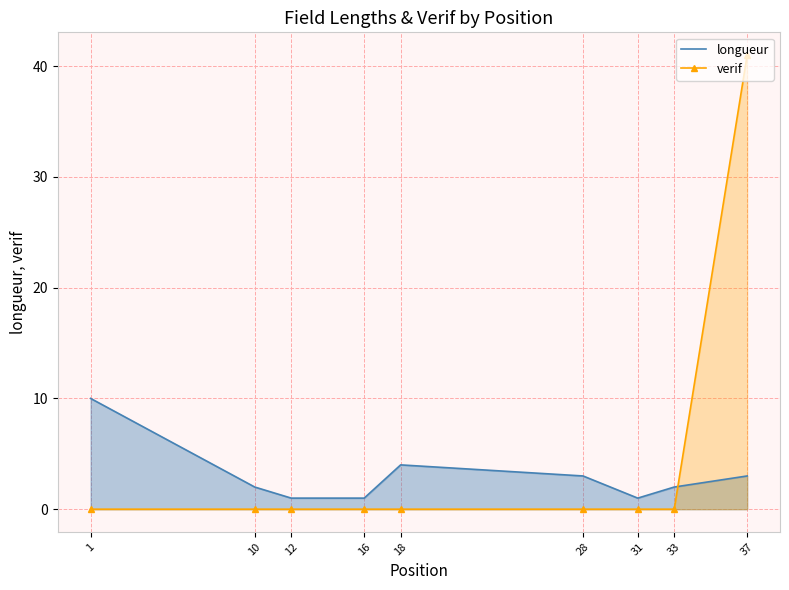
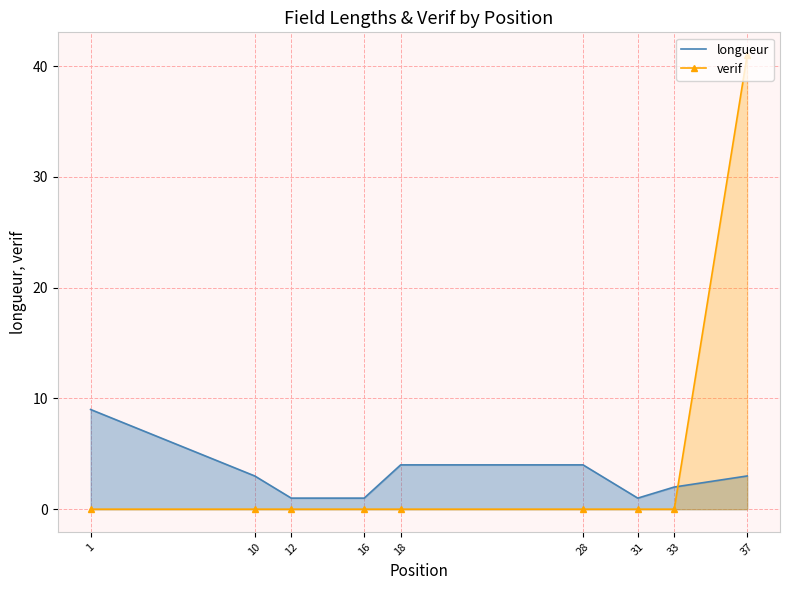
  {
    "longueur": {
-     "1": 10,
-     "10": 2,
+     "1": 9,
+     "10": 3,
      "12": 1,
      "16": 1,
      "18": 4,
-     "28": 3,
+     "28": 4,
      "31": 1,
      "33": 2,
      "37": 3
    },
    "verif": {
      "1": 0,
      "10": 0,
      "12": 0,
      "16": 0,
      "18": 0,
      "28": 0,
      "31": 0,
      "33": 0
    }
  }
